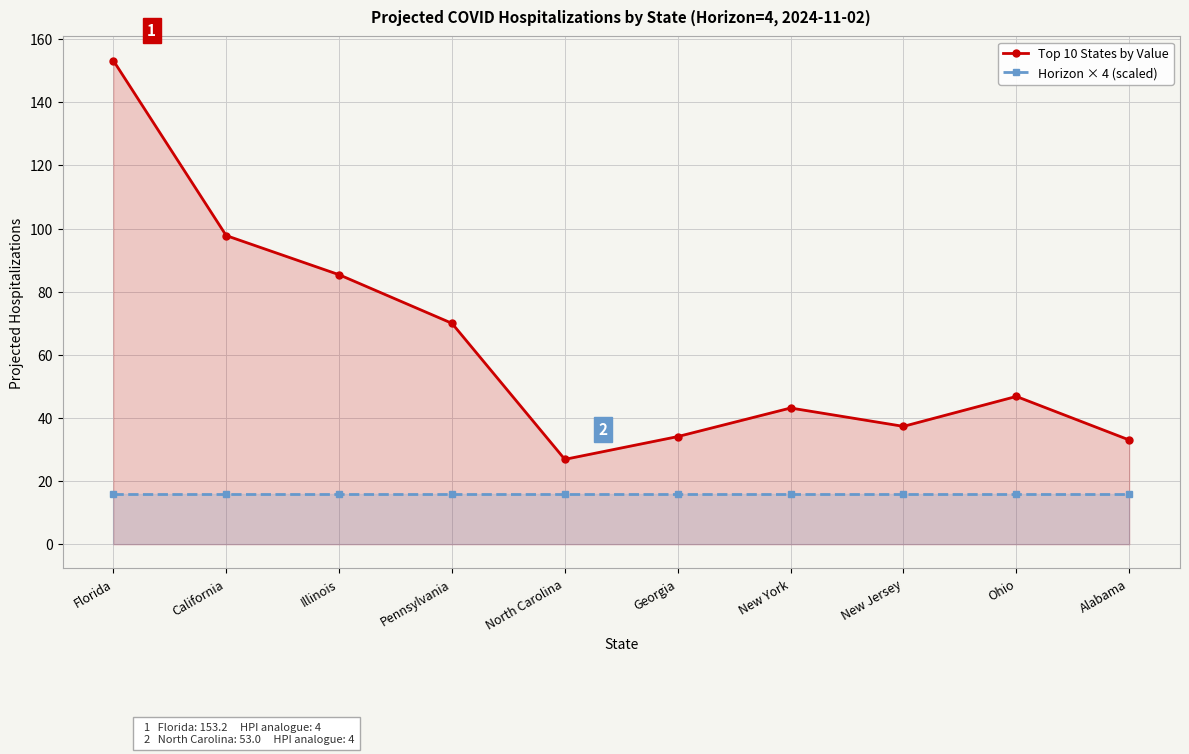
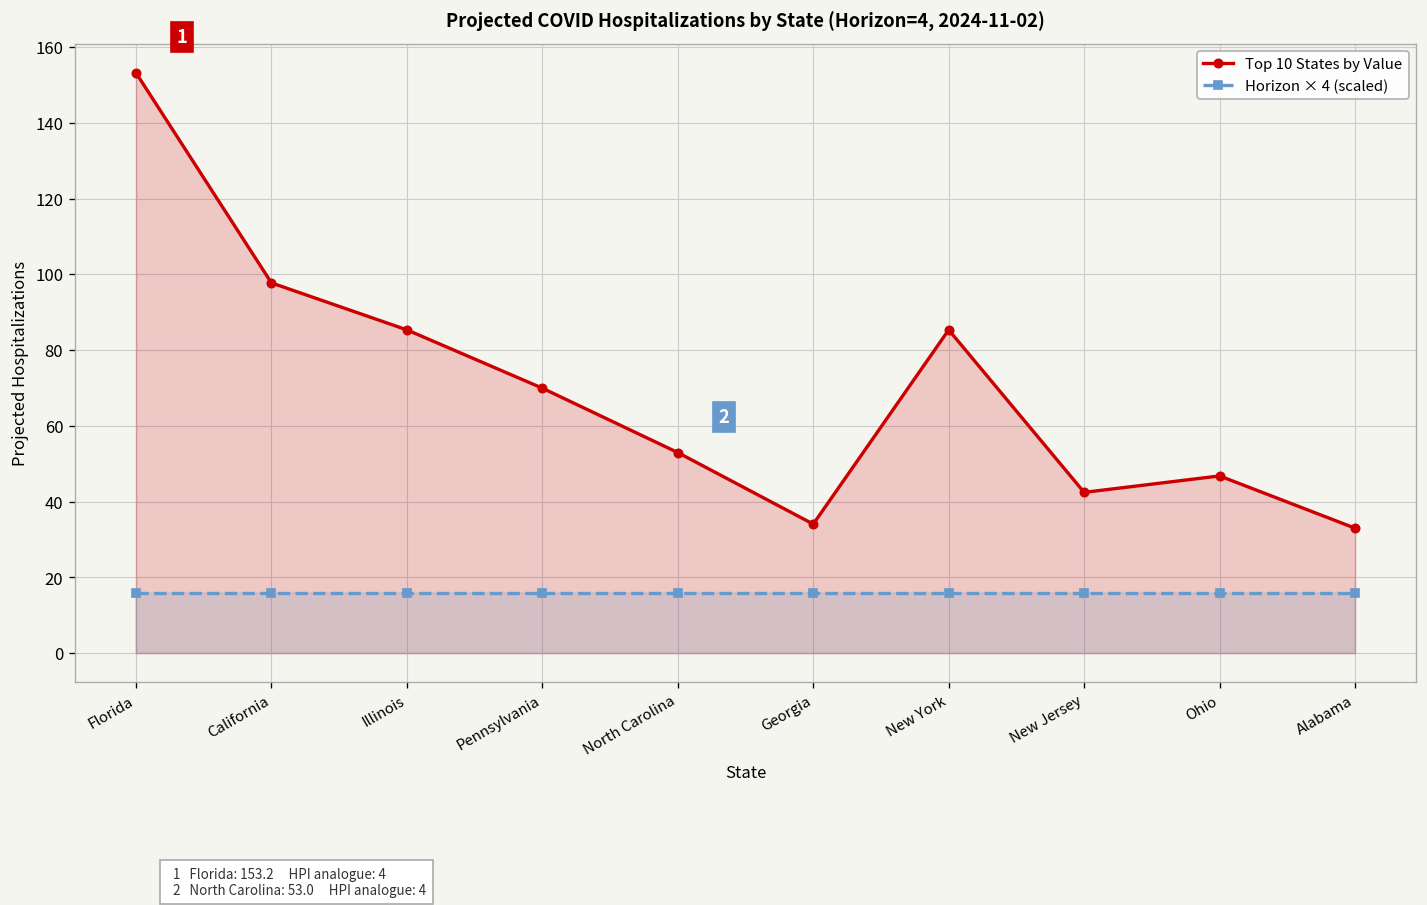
  {
    "Top 10 States by Value": {
      "Florida": 153,
      "California": 98,
      "Illinois": 85,
      "Pennsylvania": 70,
-     "North Carolina": 27,
+     "North Carolina": 53,
      "Georgia": 34,
-     "New York": 43,
-     "New Jersey": 37,
+     "New York": 85,
+     "New Jersey": 42,
      "Ohio": 47,
      "Alabama": 33
    },
    "Horizon × 4 (scaled)": {
      "Florida": 16,
      "California": 16,
      "Illinois": 16,
      "Pennsylvania": 16,
      "North Carolina": 16,
      "Georgia": 16,
      "New York": 16,
      "New Jersey": 16,
      "Ohio": 16,
      "Alabama": 16
    }
  }
